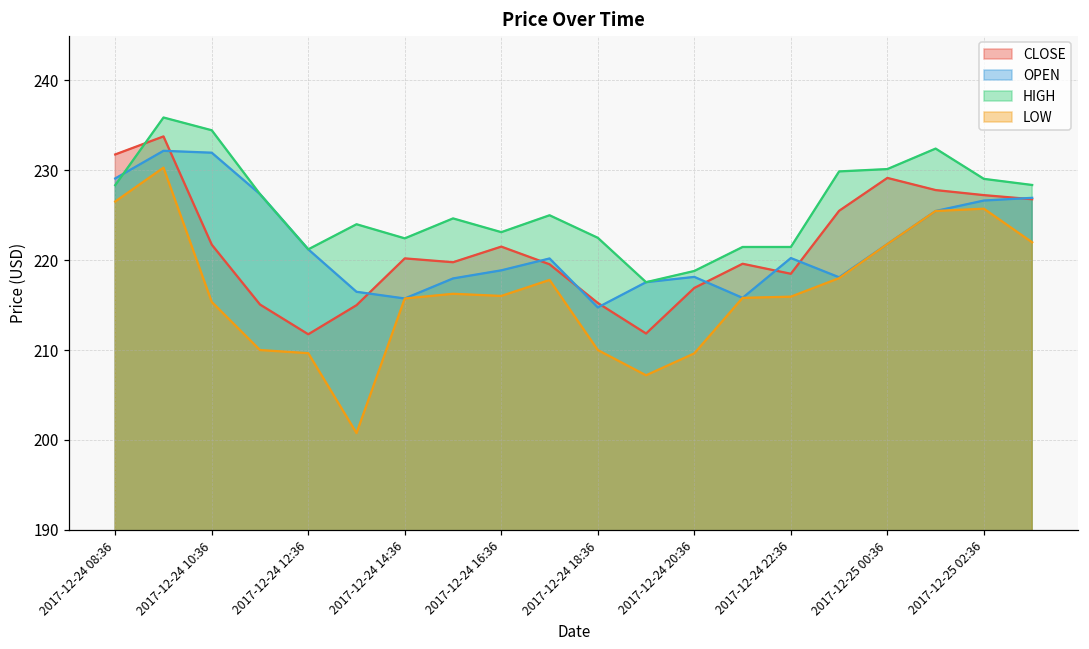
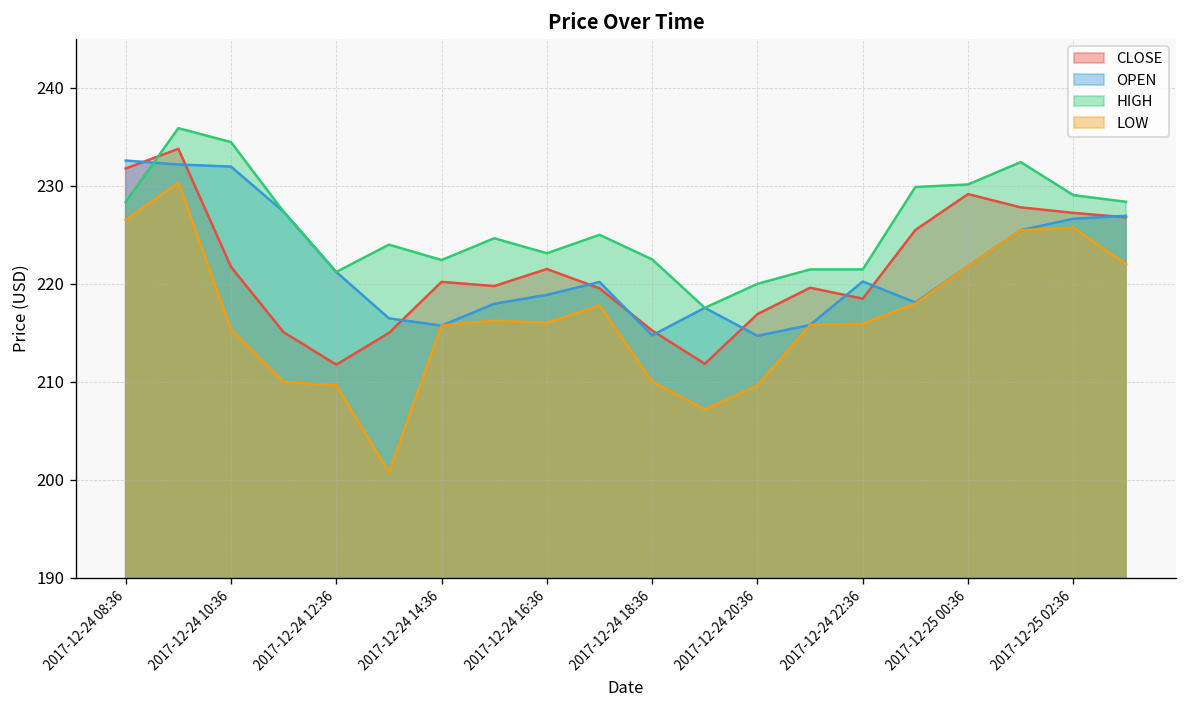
  {
    "OPEN": {
-     "2017-12-24 08:36": 229,
+     "2017-12-24 08:36": 233,
      "2017-12-24 10:36": 232,
      "2017-12-24 16:36": 219,
      "2017-12-24 18:36": 215,
-     "2017-12-24 20:36": 218,
+     "2017-12-24 20:36": 215,
      "2017-12-24 22:36": 220,
      "2017-12-25 02:36": 227
    },
    "HIGH": {
      "2017-12-24 08:36": 228,
      "2017-12-24 10:36": 234,
      "2017-12-24 14:36": 222,
      "2017-12-24 16:36": 223,
      "2017-12-24 18:36": 222,
-     "2017-12-24 20:36": 219,
+     "2017-12-24 20:36": 220,
      "2017-12-24 22:36": 221,
      "2017-12-25 00:36": 230,
      "2017-12-25 02:36": 229
    }
  }
